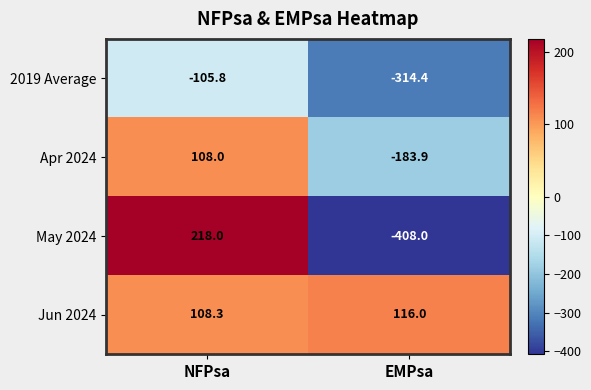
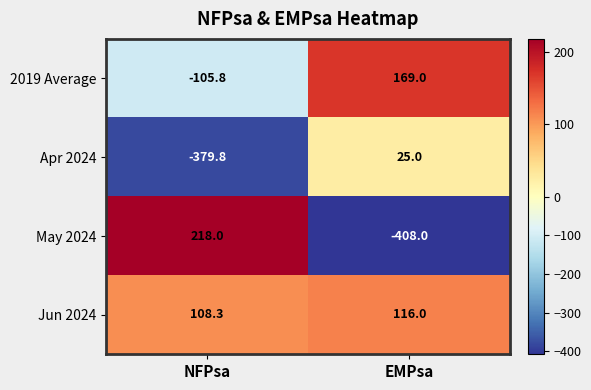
  {
    "2019 Average": {
      "NFPsa": -105.8,
-     "EMPsa": -314.4
+     "EMPsa": 169.0
    },
    "Apr 2024": {
-     "NFPsa": 108.0,
-     "EMPsa": -183.9
+     "NFPsa": -379.8,
+     "EMPsa": 25.0
    },
    "May 2024": {
      "NFPsa": 218.0,
      "EMPsa": -408.0
    },
    "Jun 2024": {
      "NFPsa": 108.3,
      "EMPsa": 116.0
    }
  }
